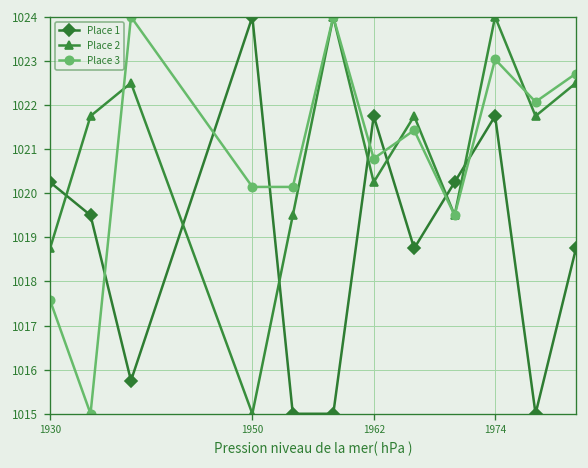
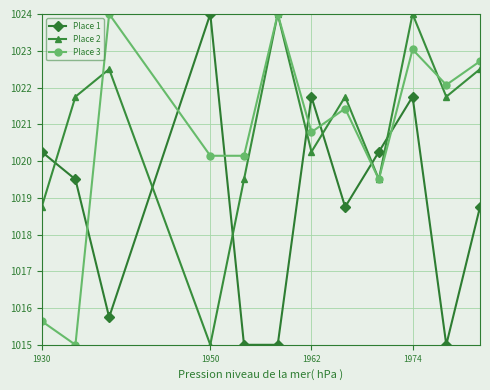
  {
    "Place 3": {
-     "1930": 1017.6,
+     "1930": 1015.6,
      "1950": 1020.1,
      "1962": 1020.8,
      "1974": 1023.0
    }
  }
